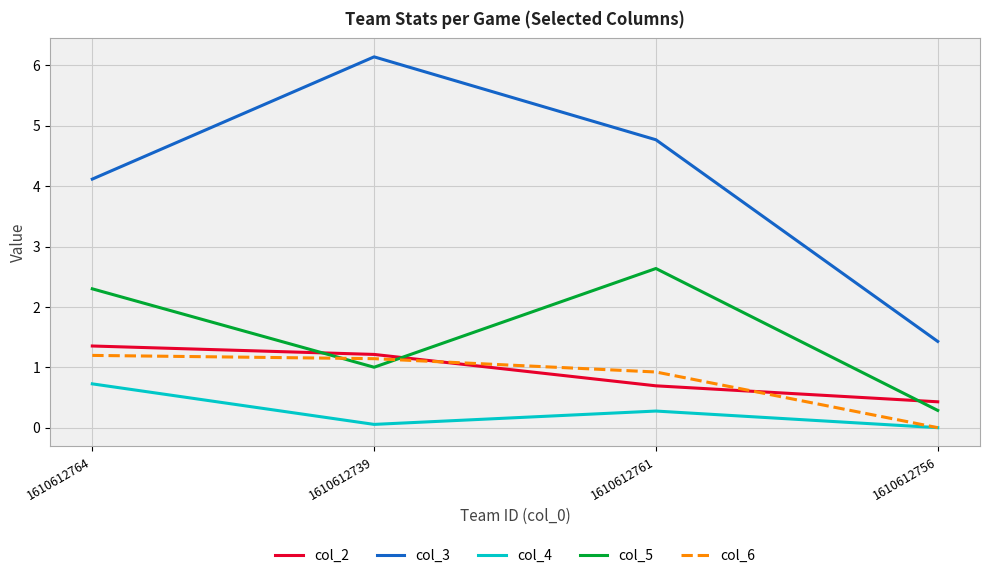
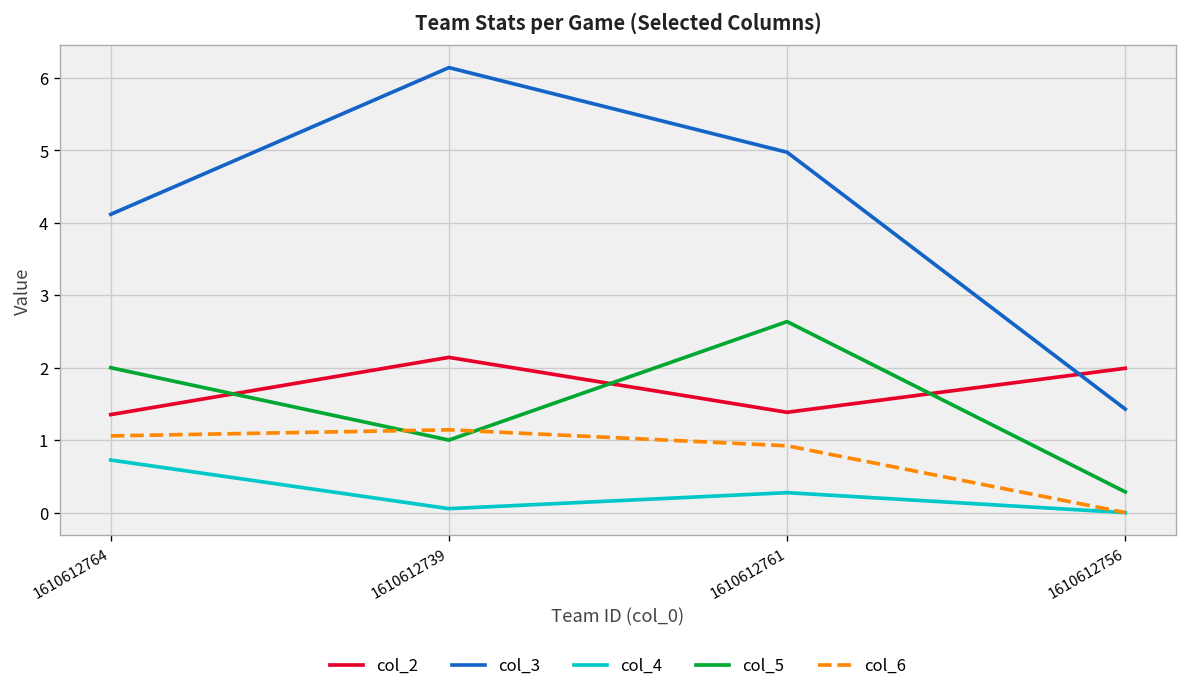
  {
    "col_2": {
      "1610612764": 1.4,
-     "1610612739": 1.2,
-     "1610612761": 0.7,
-     "1610612756": 0.4
+     "1610612739": 2.1,
+     "1610612761": 1.4,
+     "1610612756": 2.0
    },
    "col_3": {
      "1610612764": 4.1,
      "1610612739": 6.1,
-     "1610612761": 4.8,
+     "1610612761": 5.0,
      "1610612756": 1.4
    },
    "col_4": {
      "1610612764": 0.7,
      "1610612739": 0.1,
      "1610612761": 0.3
    },
    "col_5": {
-     "1610612764": 2.3,
+     "1610612764": 2.0,
      "1610612739": 1.0,
      "1610612761": 2.6,
      "1610612756": 0.3
    },
    "col_6": {
-     "1610612764": 1.2,
+     "1610612764": 1.1,
      "1610612739": 1.1,
      "1610612761": 0.9
    }
  }
